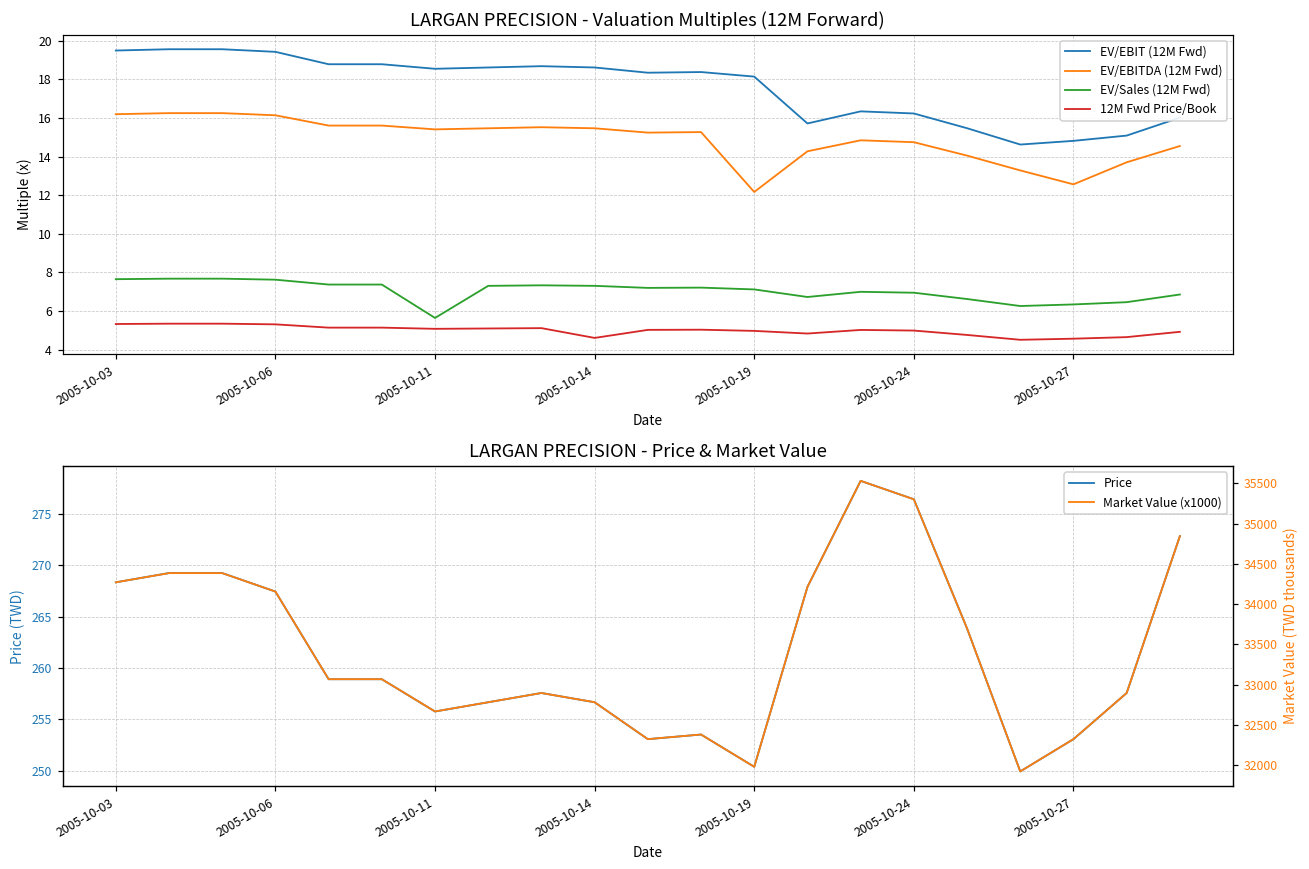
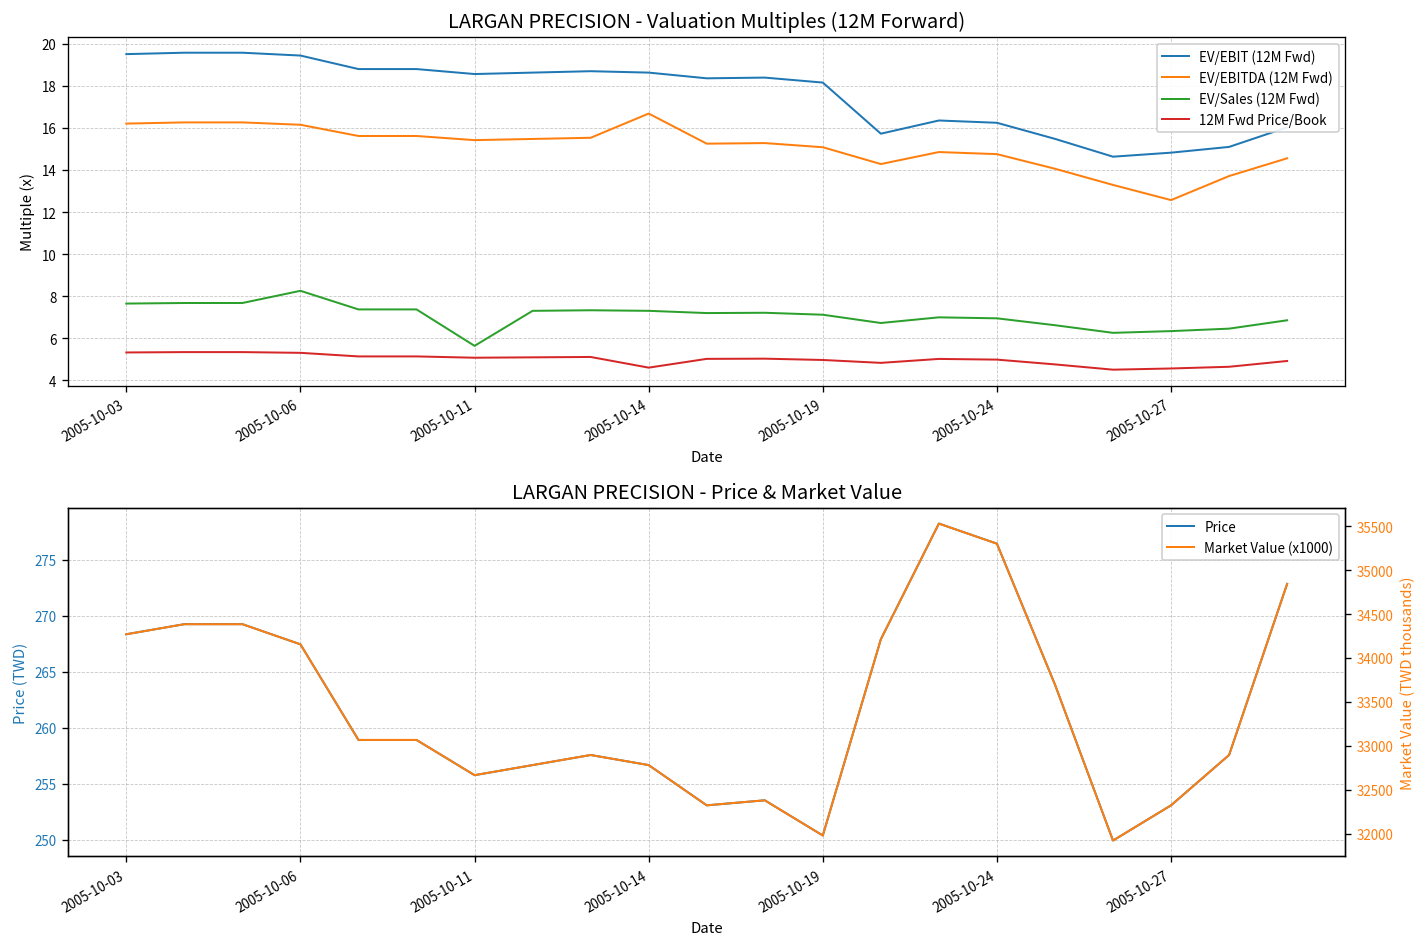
  {
    "LARGAN PRECISION - Valuation Multiples (12M Forward)": {
      "EV/EBIT (12M Fwd)": {
        "2005-10-03": 19.5,
        "2005-10-06": 19.4,
        "2005-10-11": 18.6,
        "2005-10-14": 18.6,
        "2005-10-19": 18.1,
        "2005-10-24": 16.2,
        "2005-10-27": 14.8
      },
      "EV/EBITDA (12M Fwd)": {
        "2005-10-03": 16.2,
        "2005-10-06": 16.1,
        "2005-10-11": 15.4,
-       "2005-10-14": 15.5,
-       "2005-10-19": 12.2,
+       "2005-10-14": 16.7,
+       "2005-10-19": 15.1,
        "2005-10-24": 14.8,
        "2005-10-27": 12.6
      },
      "EV/Sales (12M Fwd)": {
        "2005-10-03": 7.7,
-       "2005-10-06": 7.6,
+       "2005-10-06": 8.3,
        "2005-10-11": 5.6,
        "2005-10-14": 7.3,
        "2005-10-19": 7.1,
        "2005-10-24": 7.0,
        "2005-10-27": 6.3
      },
      "12M Fwd Price/Book": {
        "2005-10-03": 5.3,
        "2005-10-06": 5.3,
        "2005-10-11": 5.1,
        "2005-10-14": 4.6,
        "2005-10-19": 5.0,
        "2005-10-24": 5.0,
        "2005-10-27": 4.6
      }
    }
  }
